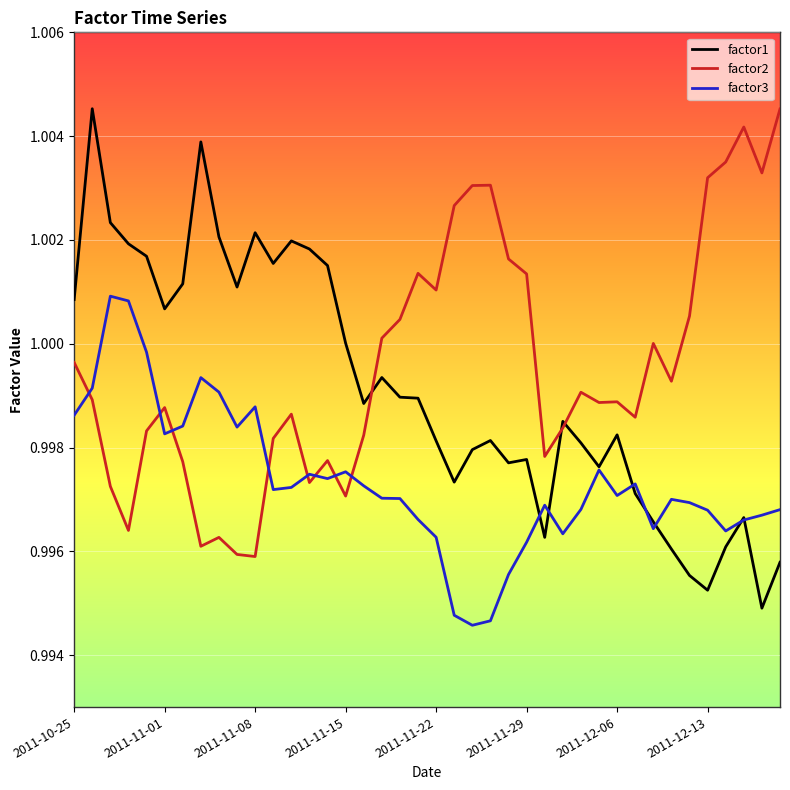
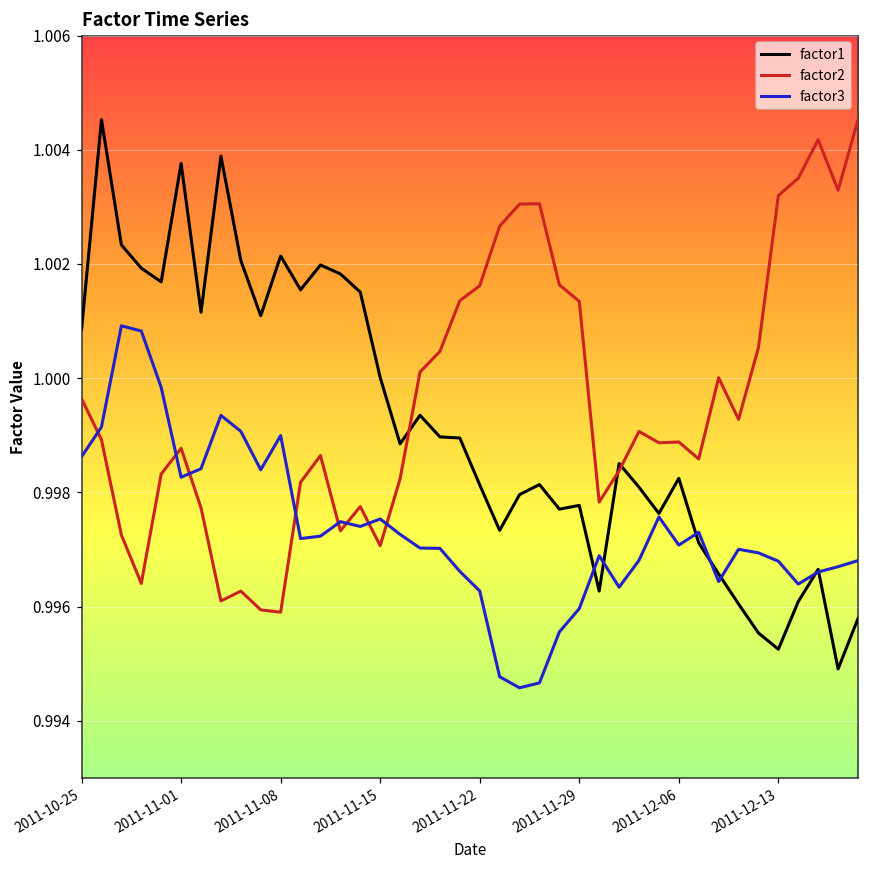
  {
    "factor1": {
      "2011-10-25": 1.0009,
-     "2011-11-01": 1.0007,
+     "2011-11-01": 1.0038,
      "2011-11-08": 1.0021,
      "2011-11-15": 1.0000,
      "2011-11-22": 0.9981,
      "2011-11-29": 0.9978,
      "2011-12-06": 0.9982,
      "2011-12-13": 0.9953
    },
    "factor2": {
      "2011-10-25": 0.9996,
      "2011-11-01": 0.9988,
      "2011-11-08": 0.9959,
      "2011-11-15": 0.9971,
-     "2011-11-22": 1.0010,
+     "2011-11-22": 1.0016,
      "2011-11-29": 1.0013,
      "2011-12-06": 0.9989,
      "2011-12-13": 1.0032
    },
    "factor3": {
      "2011-10-25": 0.9986,
      "2011-11-01": 0.9983,
-     "2011-11-08": 0.9988,
+     "2011-11-08": 0.9990,
      "2011-11-15": 0.9975,
      "2011-11-22": 0.9963,
-     "2011-11-29": 0.9962,
+     "2011-11-29": 0.9960,
      "2011-12-06": 0.9971,
      "2011-12-13": 0.9968
    }
  }
